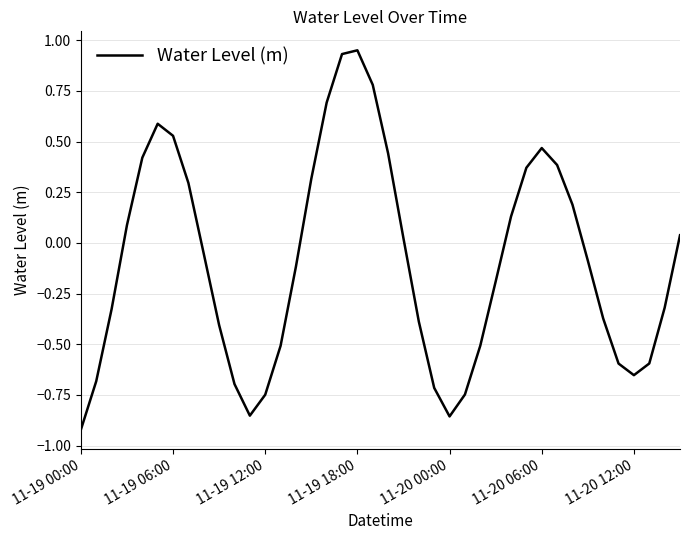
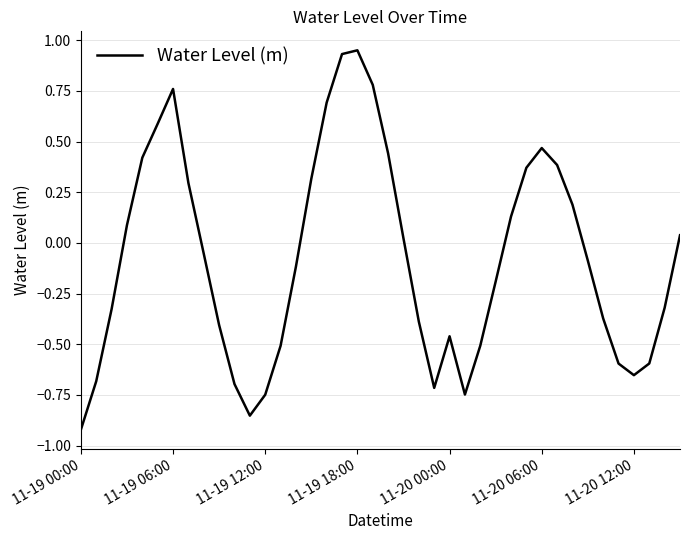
  {
    "11-19 00:00": -0.92,
-   "11-19 06:00": 0.53,
+   "11-19 06:00": 0.76,
    "11-19 12:00": -0.75,
    "11-19 18:00": 0.95,
-   "11-20 00:00": -0.86,
+   "11-20 00:00": -0.46,
    "11-20 06:00": 0.47,
    "11-20 12:00": -0.65
  }
